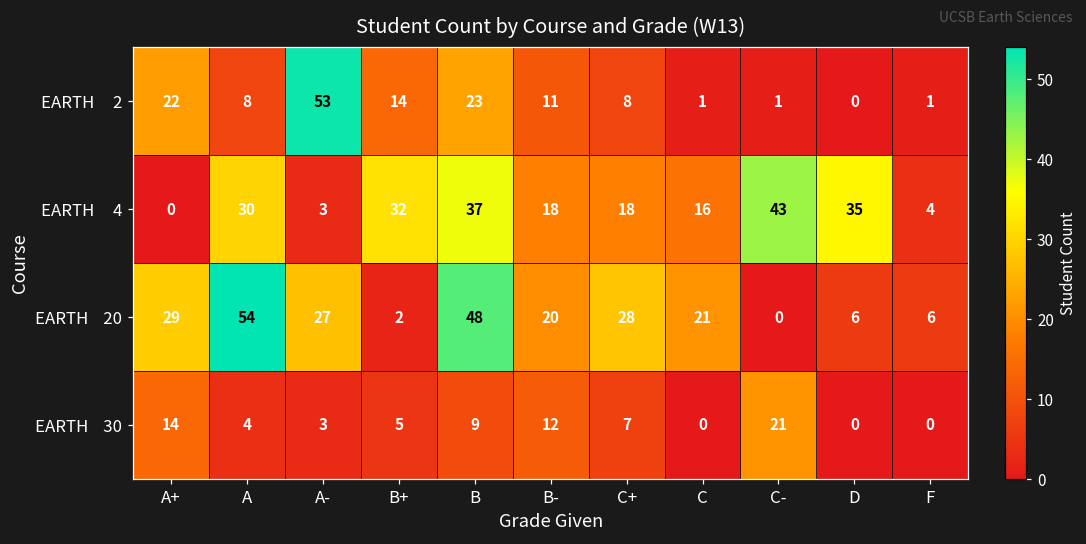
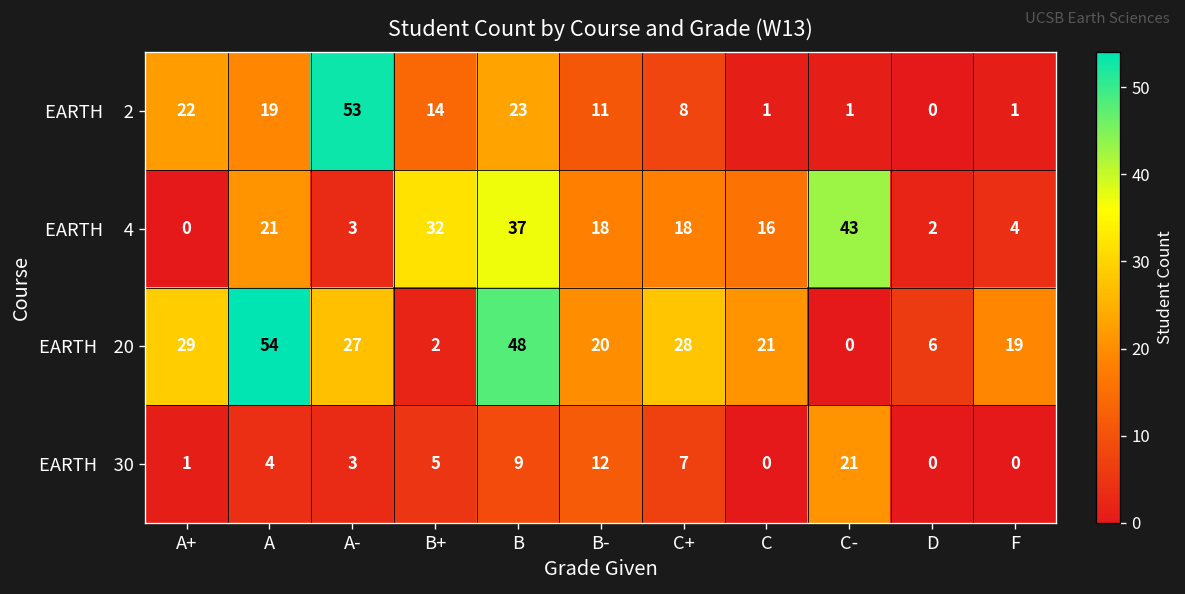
  {
    "EARTH 2": {
      "A+": 22,
-     "A": 8,
+     "A": 19,
      "A-": 53,
      "B+": 14,
      "B": 23,
      "B-": 11,
      "C+": 8,
      "C": 1,
      "C-": 1,
      "D": 0,
      "F": 1
    },
    "EARTH 4": {
      "A+": 0,
-     "A": 30,
+     "A": 21,
      "A-": 3,
      "B+": 32,
      "B": 37,
      "B-": 18,
      "C+": 18,
      "C": 16,
      "C-": 43,
-     "D": 35,
+     "D": 2,
      "F": 4
    },
    "EARTH 20": {
      "A+": 29,
      "A": 54,
      "A-": 27,
      "B+": 2,
      "B": 48,
      "B-": 20,
      "C+": 28,
      "C": 21,
      "C-": 0,
      "D": 6,
-     "F": 6
+     "F": 19
    },
    "EARTH 30": {
-     "A+": 14,
+     "A+": 1,
      "A": 4,
      "A-": 3,
      "B+": 5,
      "B": 9,
      "B-": 12,
      "C+": 7,
      "C": 0,
      "C-": 21,
      "D": 0,
      "F": 0
    }
  }
